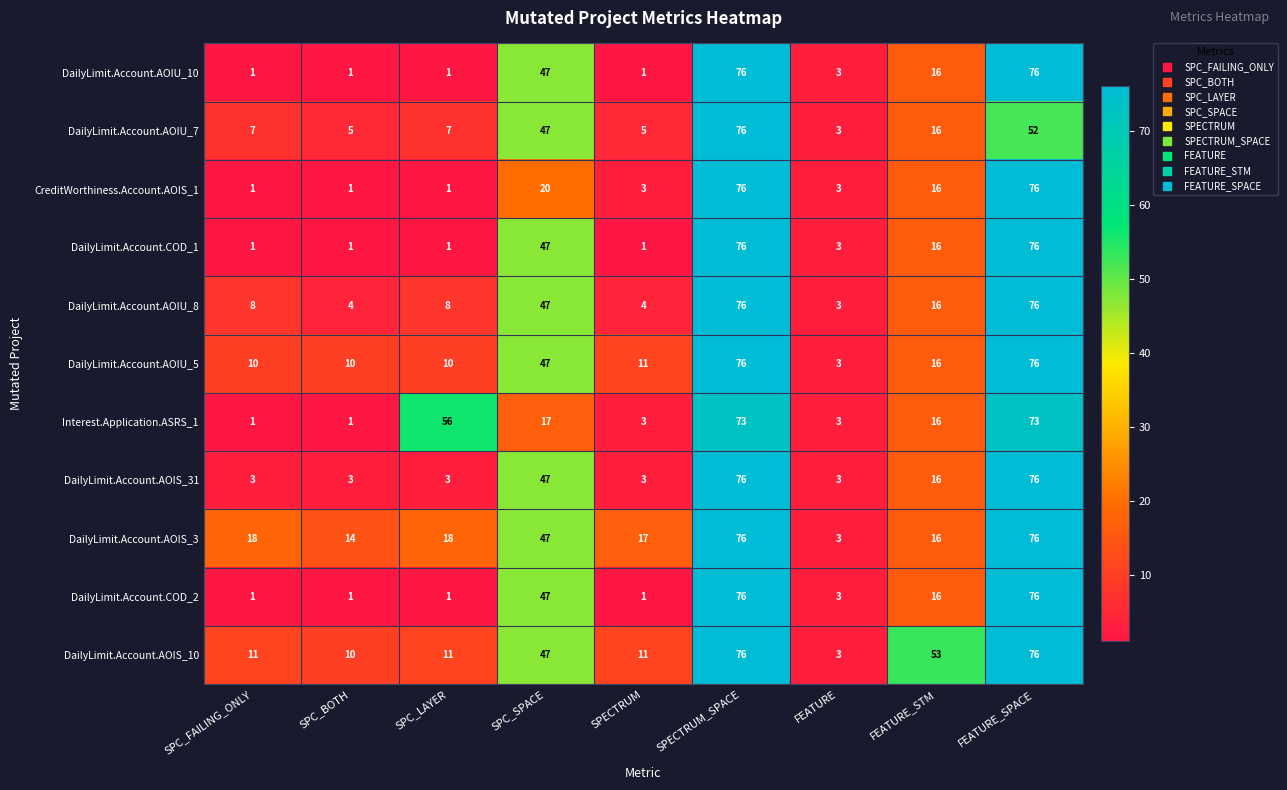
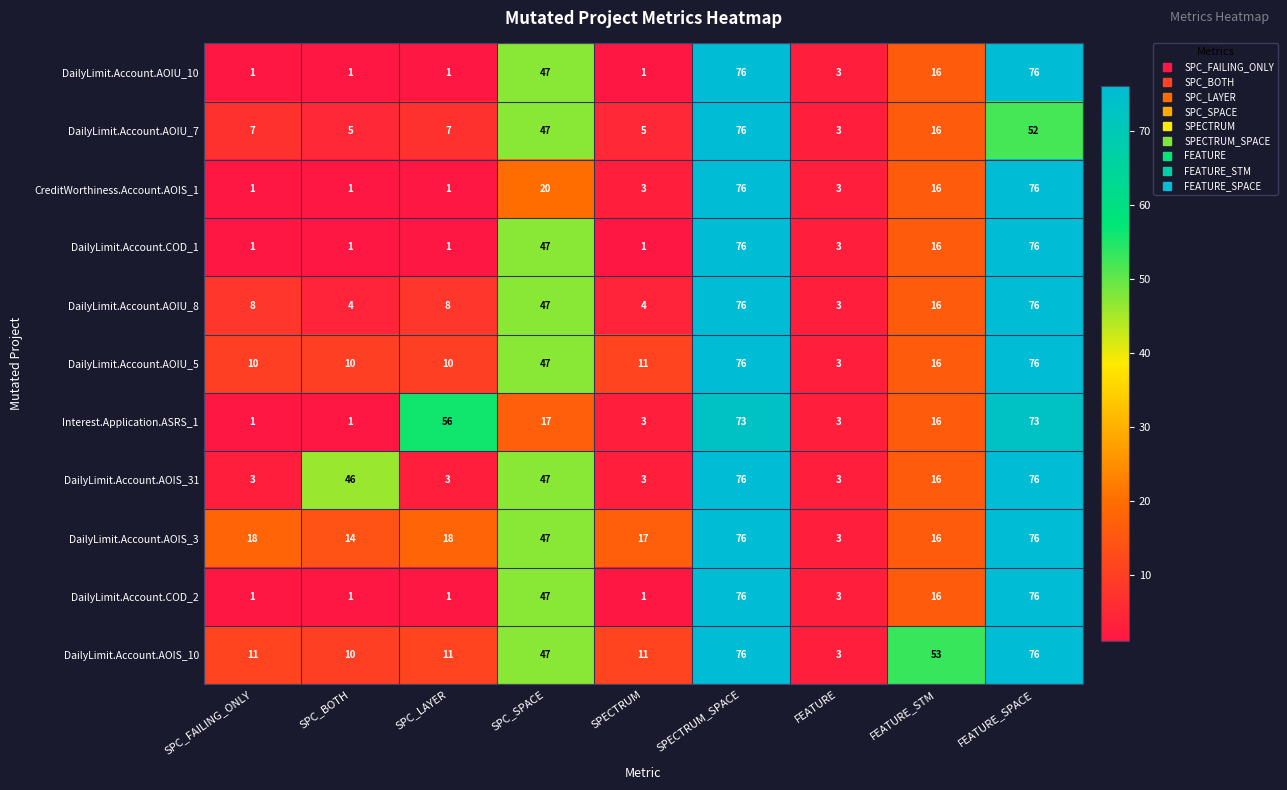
  {
    "DailyLimit.Account.AOIU_10": {
      "SPC_FAILING_ONLY": 1,
      "SPC_BOTH": 1,
      "SPC_LAYER": 1,
      "SPC_SPACE": 47,
      "SPECTRUM": 1,
      "SPECTRUM_SPACE": 76,
      "FEATURE": 3,
      "FEATURE_STM": 16,
      "FEATURE_SPACE": 76
    },
    "DailyLimit.Account.AOIU_7": {
      "SPC_FAILING_ONLY": 7,
      "SPC_BOTH": 5,
      "SPC_LAYER": 7,
      "SPC_SPACE": 47,
      "SPECTRUM": 5,
      "SPECTRUM_SPACE": 76,
      "FEATURE": 3,
      "FEATURE_STM": 16,
      "FEATURE_SPACE": 52
    },
    "CreditWorthiness.Account.AOIS_1": {
      "SPC_FAILING_ONLY": 1,
      "SPC_BOTH": 1,
      "SPC_LAYER": 1,
      "SPC_SPACE": 20,
      "SPECTRUM": 3,
      "SPECTRUM_SPACE": 76,
      "FEATURE": 3,
      "FEATURE_STM": 16,
      "FEATURE_SPACE": 76
    },
    "DailyLimit.Account.COD_1": {
      "SPC_FAILING_ONLY": 1,
      "SPC_BOTH": 1,
      "SPC_LAYER": 1,
      "SPC_SPACE": 47,
      "SPECTRUM": 1,
      "SPECTRUM_SPACE": 76,
      "FEATURE": 3,
      "FEATURE_STM": 16,
      "FEATURE_SPACE": 76
    },
    "DailyLimit.Account.AOIU_8": {
      "SPC_FAILING_ONLY": 8,
      "SPC_BOTH": 4,
      "SPC_LAYER": 8,
      "SPC_SPACE": 47,
      "SPECTRUM": 4,
      "SPECTRUM_SPACE": 76,
      "FEATURE": 3,
      "FEATURE_STM": 16,
      "FEATURE_SPACE": 76
    },
    "DailyLimit.Account.AOIU_5": {
      "SPC_FAILING_ONLY": 10,
      "SPC_BOTH": 10,
      "SPC_LAYER": 10,
      "SPC_SPACE": 47,
      "SPECTRUM": 11,
      "SPECTRUM_SPACE": 76,
      "FEATURE": 3,
      "FEATURE_STM": 16,
      "FEATURE_SPACE": 76
    },
    "Interest.Application.ASRS_1": {
      "SPC_FAILING_ONLY": 1,
      "SPC_BOTH": 1,
      "SPC_LAYER": 56,
      "SPC_SPACE": 17,
      "SPECTRUM": 3,
      "SPECTRUM_SPACE": 73,
      "FEATURE": 3,
      "FEATURE_STM": 16,
      "FEATURE_SPACE": 73
    },
    "DailyLimit.Account.AOIS_31": {
      "SPC_FAILING_ONLY": 3,
-     "SPC_BOTH": 3,
+     "SPC_BOTH": 46,
      "SPC_LAYER": 3,
      "SPC_SPACE": 47,
      "SPECTRUM": 3,
      "SPECTRUM_SPACE": 76,
      "FEATURE": 3,
      "FEATURE_STM": 16,
      "FEATURE_SPACE": 76
    },
    "DailyLimit.Account.AOIS_3": {
      "SPC_FAILING_ONLY": 18,
      "SPC_BOTH": 14,
      "SPC_LAYER": 18,
      "SPC_SPACE": 47,
      "SPECTRUM": 17,
      "SPECTRUM_SPACE": 76,
      "FEATURE": 3,
      "FEATURE_STM": 16,
      "FEATURE_SPACE": 76
    },
    "DailyLimit.Account.COD_2": {
      "SPC_FAILING_ONLY": 1,
      "SPC_BOTH": 1,
      "SPC_LAYER": 1,
      "SPC_SPACE": 47,
      "SPECTRUM": 1,
      "SPECTRUM_SPACE": 76,
      "FEATURE": 3,
      "FEATURE_STM": 16,
      "FEATURE_SPACE": 76
    },
    "DailyLimit.Account.AOIS_10": {
      "SPC_FAILING_ONLY": 11,
      "SPC_BOTH": 10,
      "SPC_LAYER": 11,
      "SPC_SPACE": 47,
      "SPECTRUM": 11,
      "SPECTRUM_SPACE": 76,
      "FEATURE": 3,
      "FEATURE_STM": 53,
      "FEATURE_SPACE": 76
    }
  }
